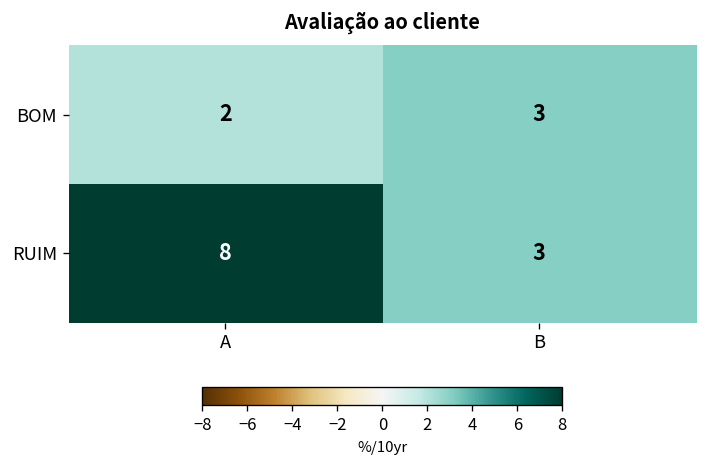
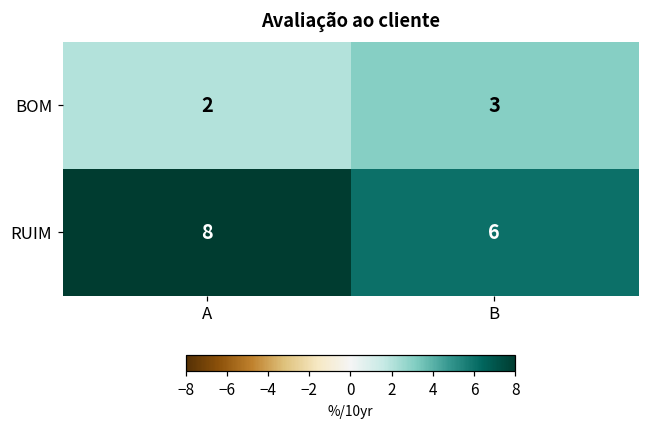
  {
    "BOM": {
      "A": 2,
      "B": 3
    },
    "RUIM": {
      "A": 8,
-     "B": 3
+     "B": 6
    }
  }
